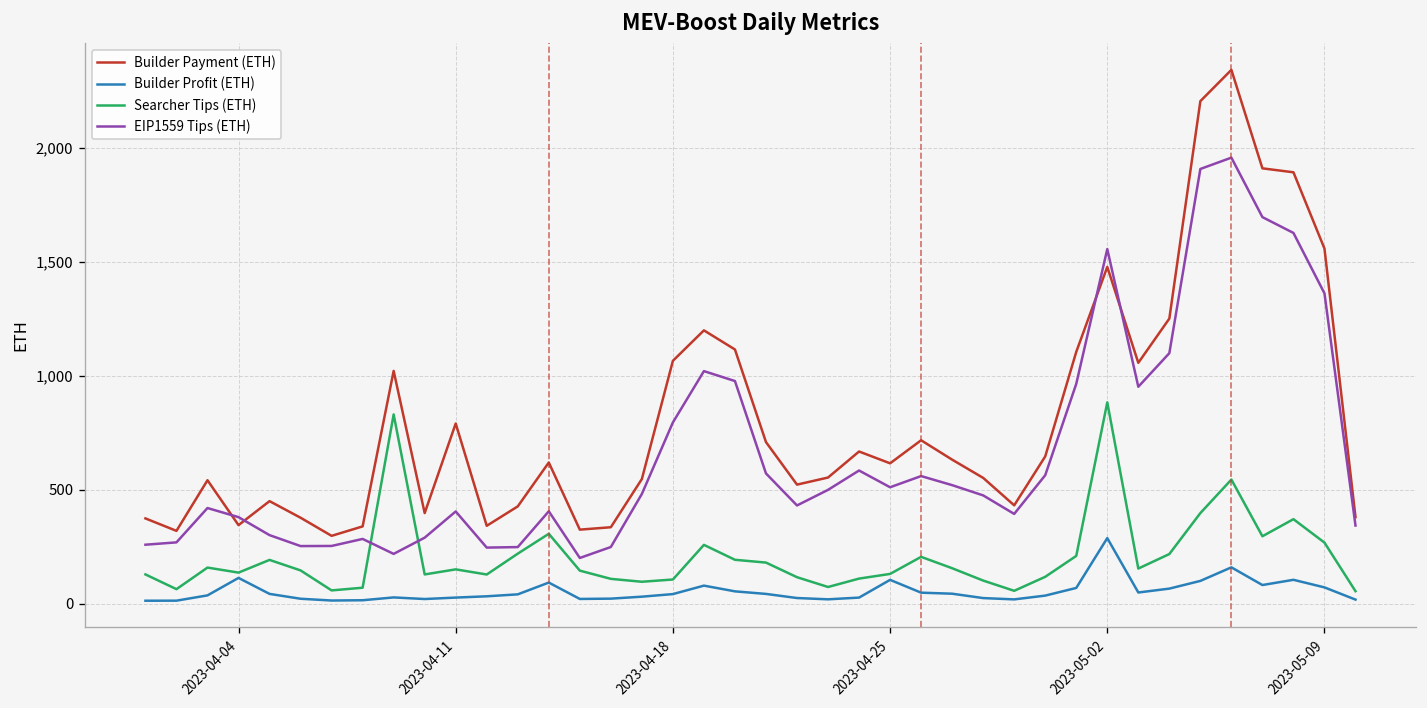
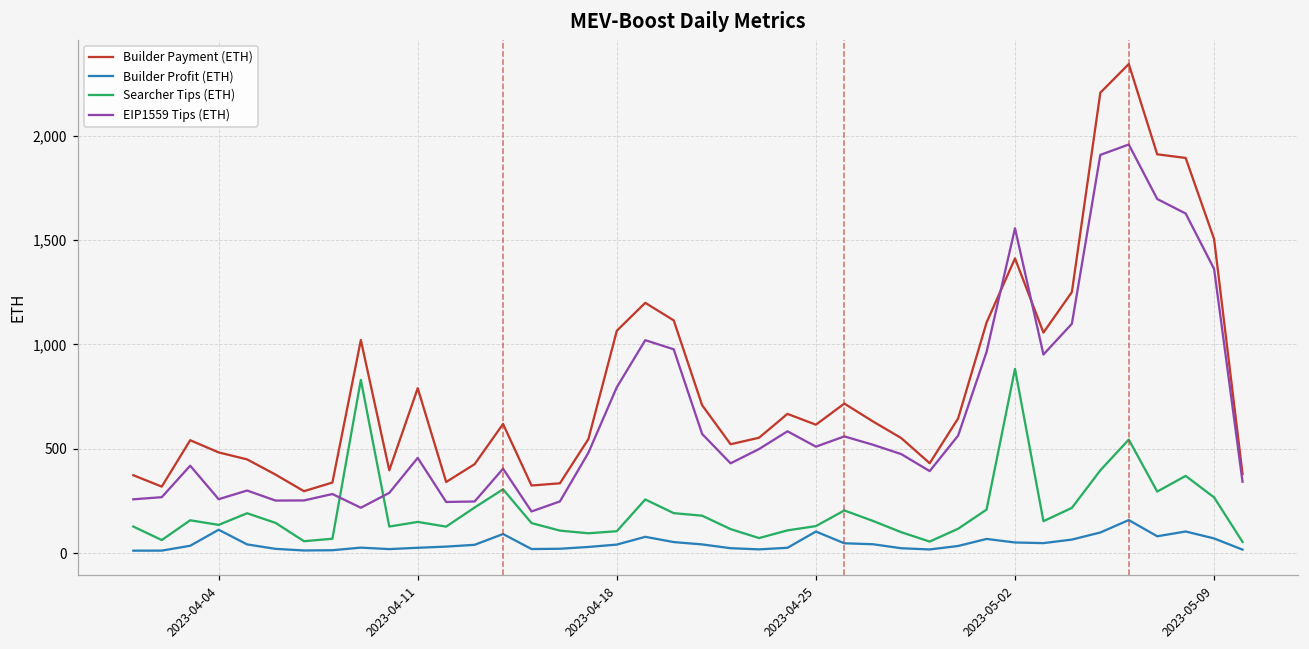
  {
    "Builder Payment (ETH)": {
-     "2023-04-04": "340",
+     "2023-04-04": "480",
      "2023-04-11": "790",
      "2023-04-18": "1,070",
      "2023-04-25": "620",
-     "2023-05-02": "1,480",
-     "2023-05-09": "1,560"
+     "2023-05-02": "1,410",
+     "2023-05-09": "1,500"
    },
    "Builder Profit (ETH)": {
      "2023-04-04": "110",
      "2023-04-11": "30",
      "2023-04-18": "40",
      "2023-04-25": "100",
-     "2023-05-02": "290",
+     "2023-05-02": "50",
      "2023-05-09": "70"
    },
    "Searcher Tips (ETH)": {
      "2023-04-04": "140",
      "2023-04-11": "150",
      "2023-04-18": "110",
      "2023-04-25": "130",
      "2023-05-02": "880",
      "2023-05-09": "270"
    },
    "EIP1559 Tips (ETH)": {
-     "2023-04-04": "380",
-     "2023-04-11": "400",
+     "2023-04-04": "260",
+     "2023-04-11": "460",
      "2023-04-18": "790",
      "2023-04-25": "510",
      "2023-05-02": "1,560",
      "2023-05-09": "1,360"
    }
  }
